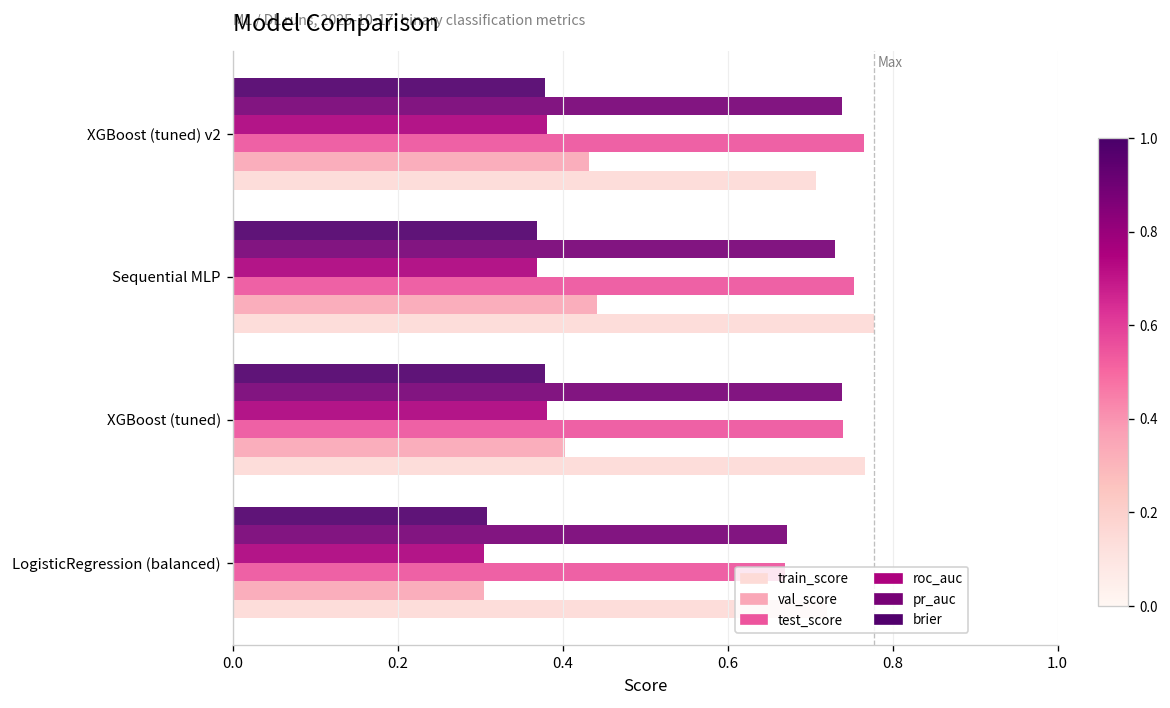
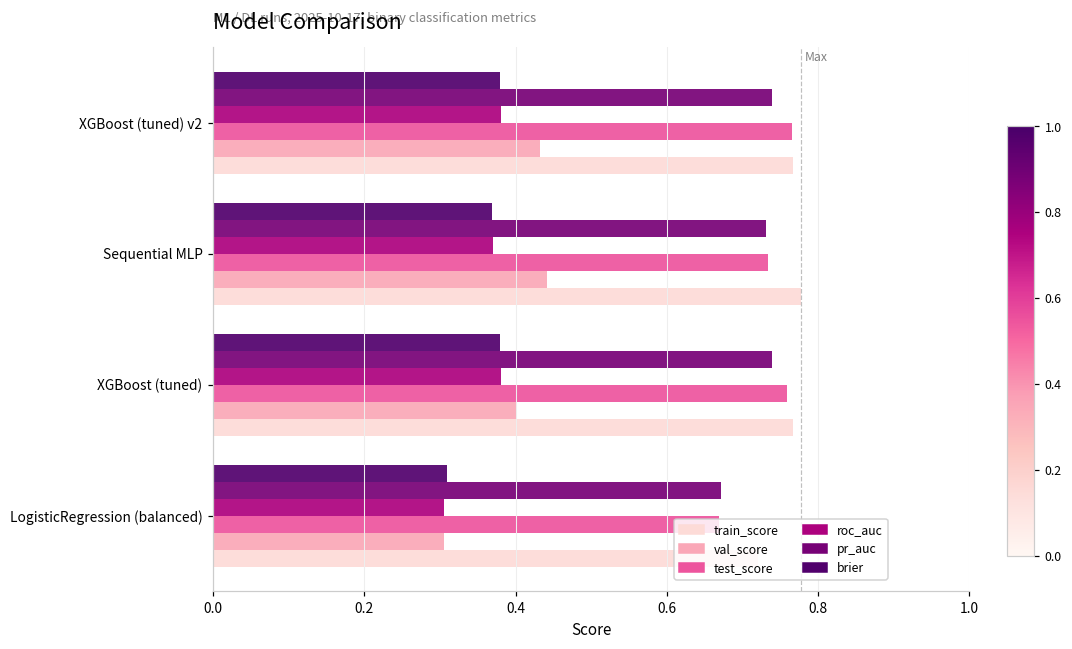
  {
    "train_score": {
-     "XGBoost (tuned) v2": 0.71,
+     "XGBoost (tuned) v2": 0.77,
      "Sequential MLP": 0.78,
      "XGBoost (tuned)": 0.77
    },
    "val_score": {
      "XGBoost (tuned) v2": 0.43,
      "Sequential MLP": 0.44,
      "XGBoost (tuned)": 0.40,
      "LogisticRegression (balanced)": 0.30
    },
    "test_score": {
      "XGBoost (tuned) v2": 0.76,
-     "Sequential MLP": 0.75,
-     "XGBoost (tuned)": 0.74,
+     "Sequential MLP": 0.73,
+     "XGBoost (tuned)": 0.76,
      "LogisticRegression (balanced)": 0.67
    }
  }
